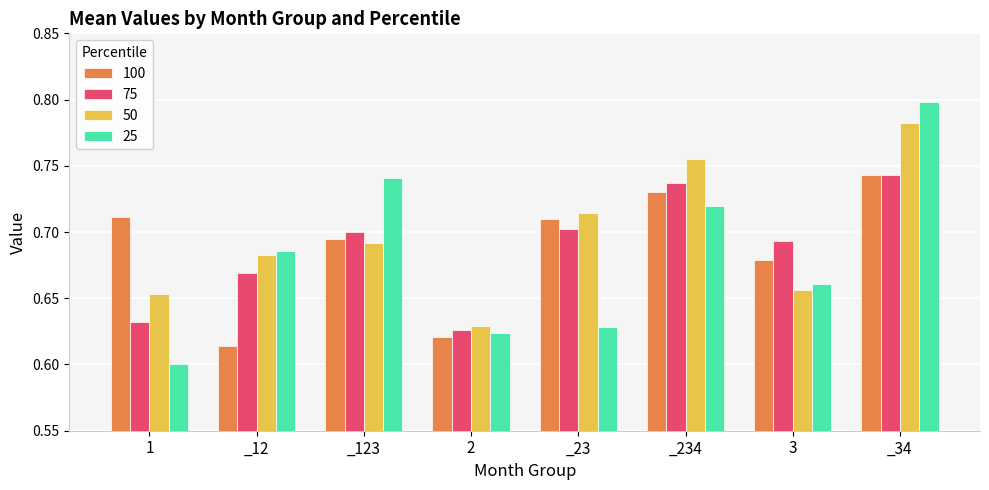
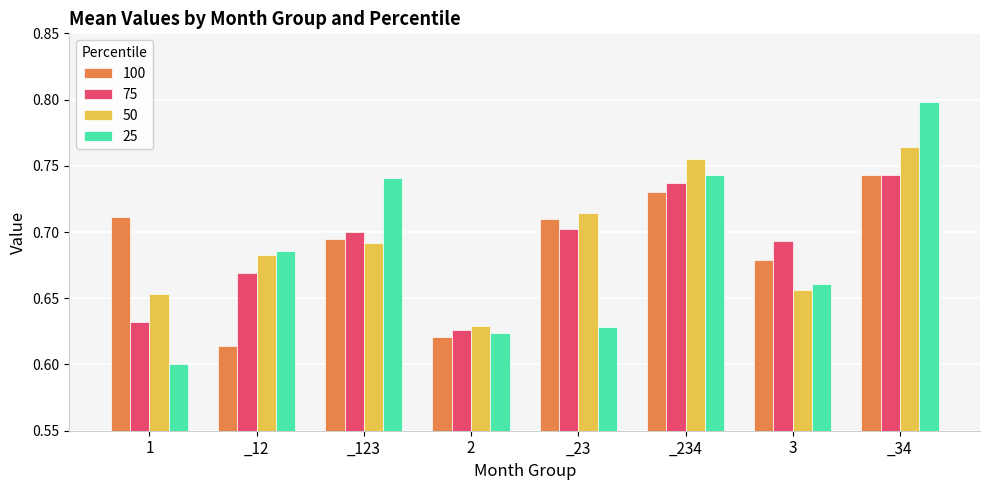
  {
    "100": {
      "1": 0.711,
      "_12": 0.614,
      "_123": 0.695,
      "2": 0.621,
      "_23": 0.710,
      "_234": 0.730,
      "3": 0.679,
      "_34": 0.743
    },
    "75": {
      "1": 0.632,
      "_12": 0.669,
      "_123": 0.700,
      "2": 0.626,
      "_23": 0.702,
      "_234": 0.737,
      "3": 0.693,
      "_34": 0.743
    },
    "50": {
      "1": 0.653,
      "_12": 0.683,
      "_123": 0.692,
      "2": 0.629,
      "_23": 0.714,
      "_234": 0.755,
      "3": 0.656,
-     "_34": 0.782
+     "_34": 0.764
    },
    "25": {
      "1": 0.600,
      "_12": 0.686,
      "_123": 0.741,
      "2": 0.624,
      "_23": 0.628,
-     "_234": 0.720,
+     "_234": 0.743,
      "3": 0.661,
      "_34": 0.798
    }
  }
